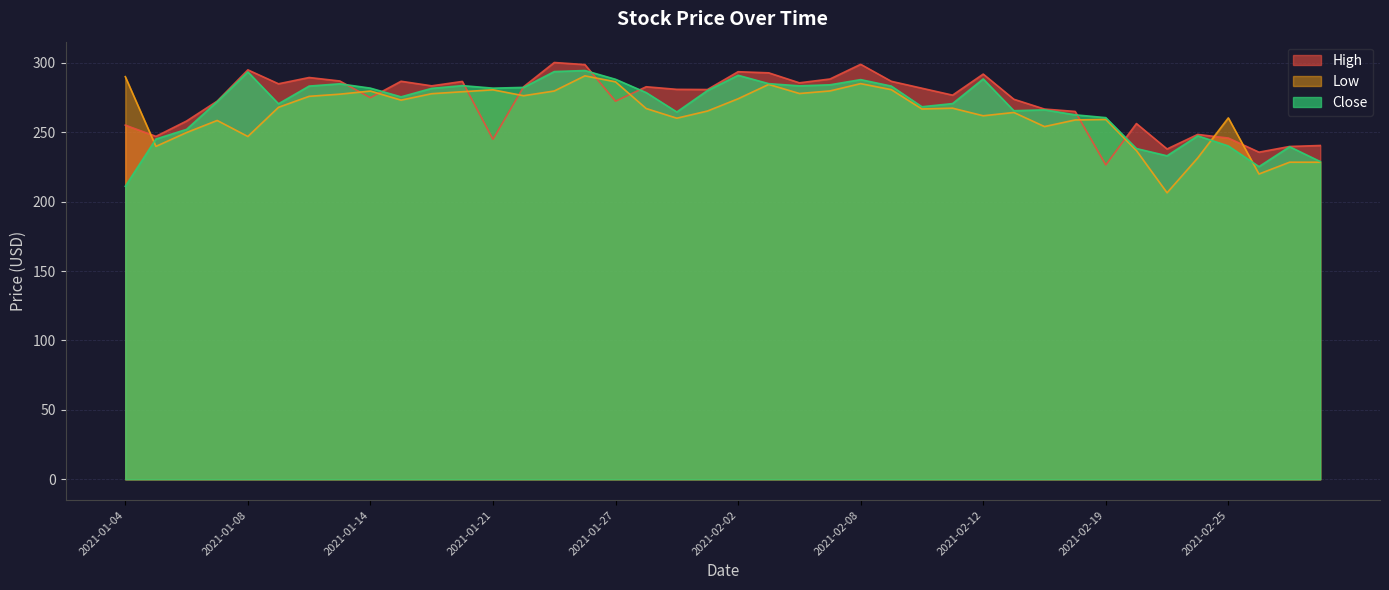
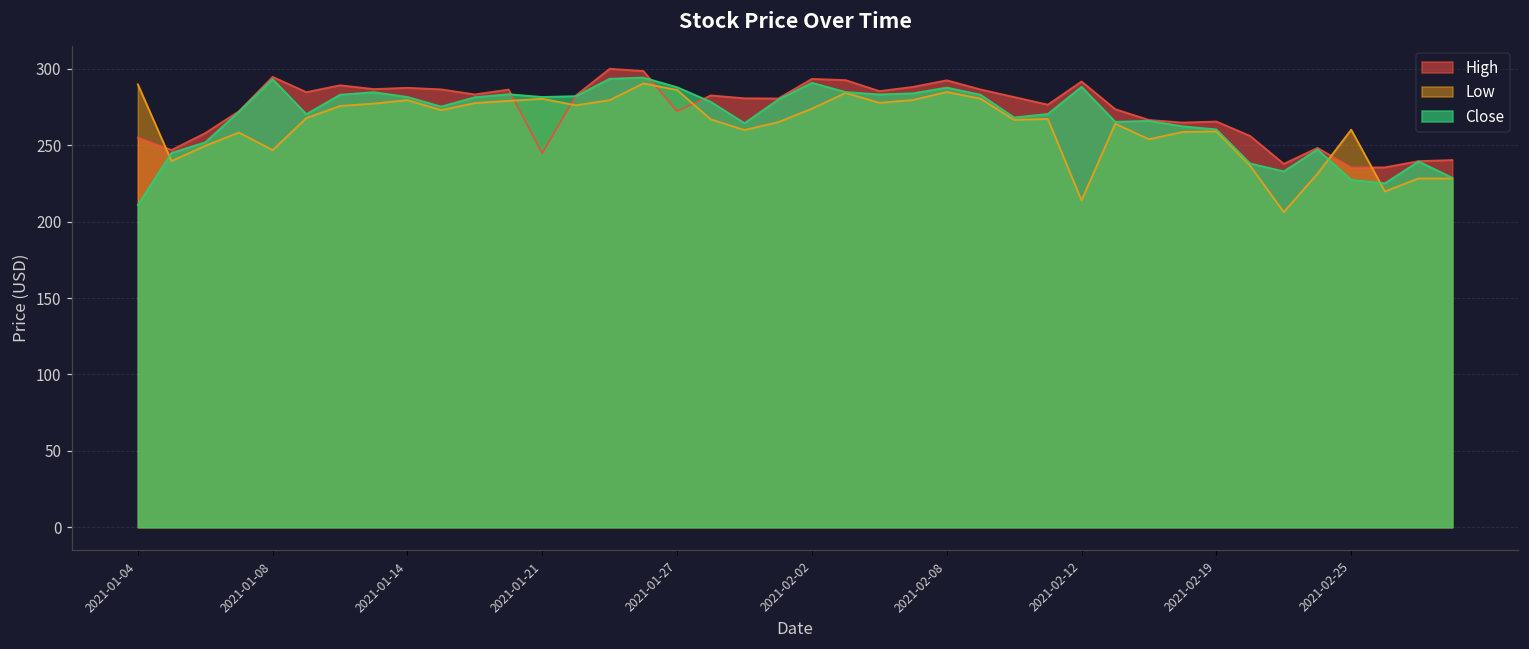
  {
    "High": {
      "2021-01-04": 255,
-     "2021-01-14": 275,
+     "2021-01-14": 288,
      "2021-01-21": 245,
      "2021-01-27": 272,
      "2021-02-02": 294,
-     "2021-02-08": 299,
+     "2021-02-08": 293,
      "2021-02-12": 292,
-     "2021-02-19": 226,
-     "2021-02-25": 246
+     "2021-02-19": 266,
+     "2021-02-25": 236
    },
    "Low": {
      "2021-01-04": 290,
      "2021-01-08": 247,
      "2021-01-14": 280,
      "2021-02-02": 274,
      "2021-02-08": 285,
-     "2021-02-12": 262,
+     "2021-02-12": 214,
      "2021-02-25": 260
    },
    "Close": {
      "2021-01-04": 211,
      "2021-01-14": 282,
      "2021-02-02": 291,
      "2021-02-08": 288,
      "2021-02-12": 288,
-     "2021-02-25": 240
+     "2021-02-25": 227
    }
  }
